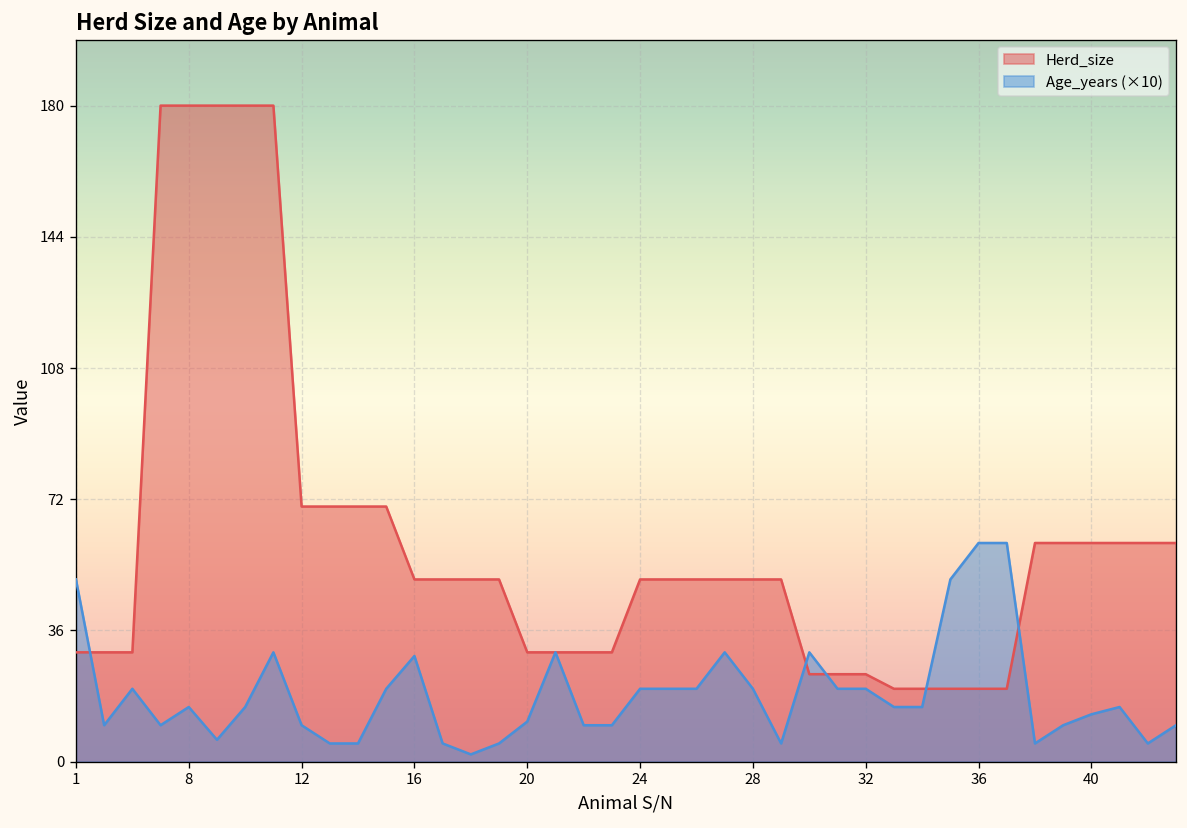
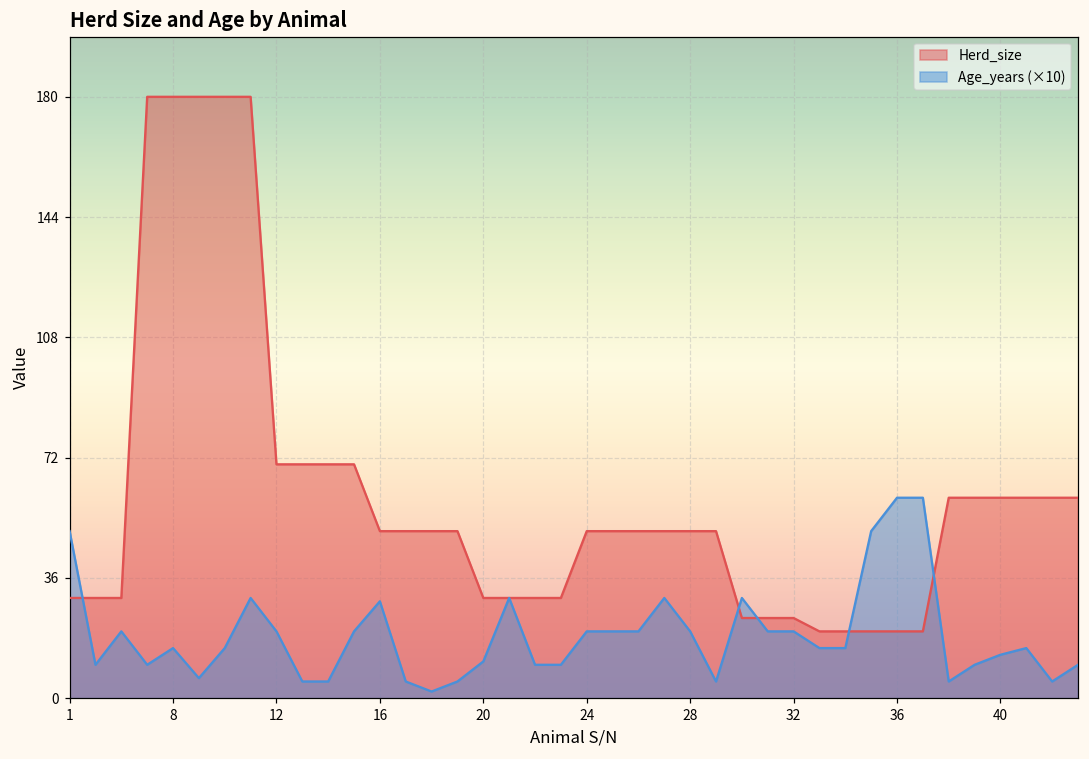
  {
    "Herd_size": {
      "8": 180,
      "12": 70,
      "16": 50,
      "20": 30,
      "24": 50,
      "28": 50,
      "32": 24,
      "36": 20,
      "40": 60
    },
    "Age_years (×10)": {
      "8": 15,
-     "12": 10,
+     "12": 20,
      "16": 29,
      "20": 11,
      "24": 20,
      "28": 20,
      "32": 20,
      "36": 60,
      "40": 13
    }
  }
